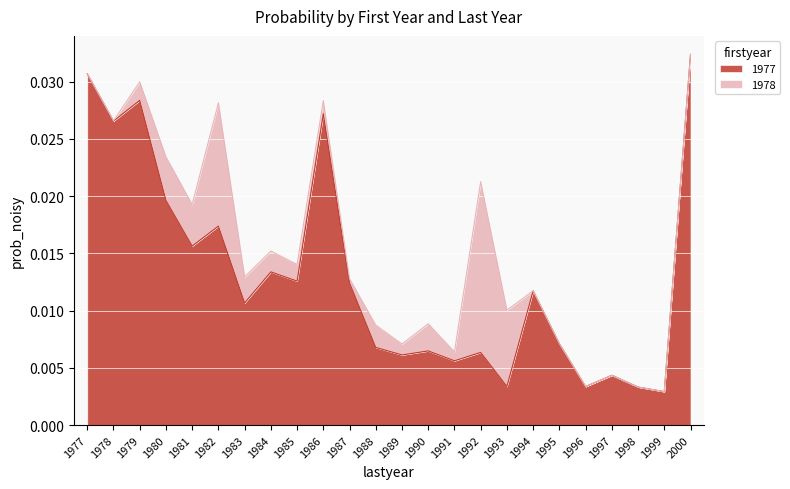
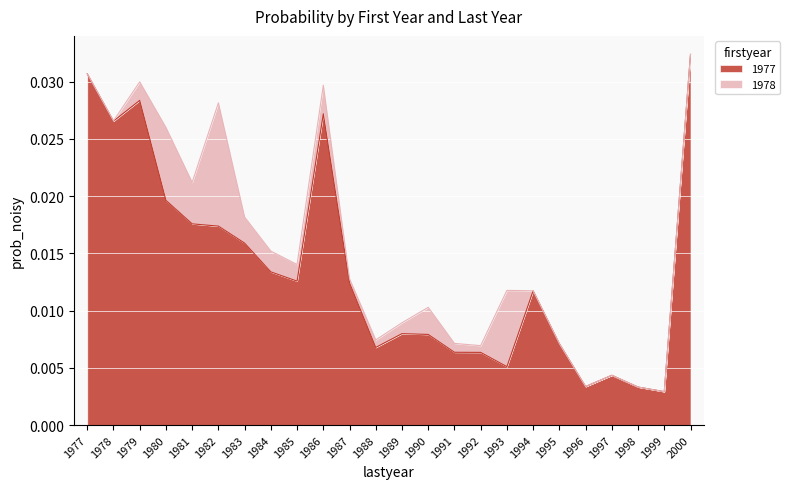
  {
    "1977": {
      "1979": 0.0284,
      "1980": 0.0196,
-     "1981": 0.0156,
+     "1981": 0.0176,
      "1982": 0.0174,
-     "1983": 0.0107,
+     "1983": 0.0159,
      "1984": 0.0134,
      "1985": 0.0126,
      "1986": 0.0272,
      "1987": 0.0124,
      "1988": 0.0068,
-     "1989": 0.0061,
-     "1990": 0.0065,
-     "1991": 0.0056,
+     "1989": 0.0080,
+     "1990": 0.0079,
+     "1991": 0.0064,
      "1992": 0.0064,
-     "1993": 0.0034
+     "1993": 0.0051
    },
    "1978": {
      "1979": 0.0016,
-     "1980": 0.0038,
+     "1980": 0.0064,
      "1981": 0.0036,
      "1982": 0.0108,
      "1983": 0.0023,
      "1984": 0.0018,
      "1985": 0.0015,
-     "1986": 0.0012,
+     "1986": 0.0025,
      "1987": 0.0004,
-     "1988": 0.0019,
+     "1988": 0.0007,
      "1989": 0.0010,
      "1990": 0.0024,
      "1991": 0.0008,
-     "1992": 0.0149,
+     "1992": 0.0006,
      "1993": 0.0067
    }
  }
